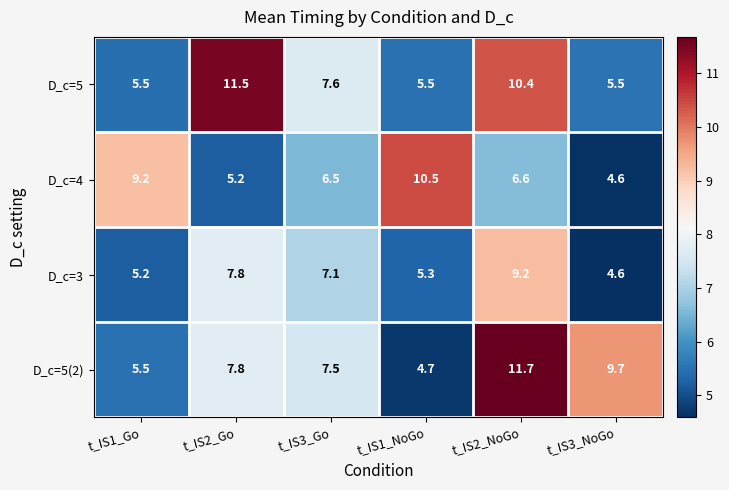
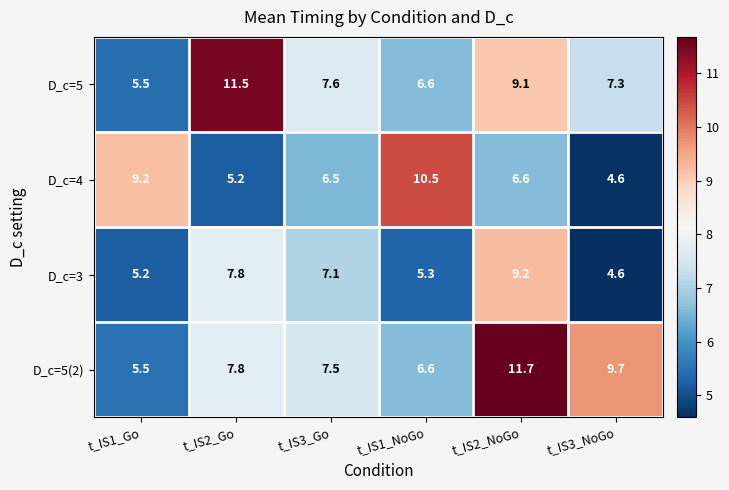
  {
    "D_c=5": {
      "t_IS1_Go": 5.5,
      "t_IS2_Go": 11.5,
      "t_IS3_Go": 7.6,
-     "t_IS1_NoGo": 5.5,
-     "t_IS2_NoGo": 10.4,
-     "t_IS3_NoGo": 5.5
+     "t_IS1_NoGo": 6.6,
+     "t_IS2_NoGo": 9.1,
+     "t_IS3_NoGo": 7.3
    },
    "D_c=4": {
      "t_IS1_Go": 9.2,
      "t_IS2_Go": 5.2,
      "t_IS3_Go": 6.5,
      "t_IS1_NoGo": 10.5,
      "t_IS2_NoGo": 6.6,
      "t_IS3_NoGo": 4.6
    },
    "D_c=3": {
      "t_IS1_Go": 5.2,
      "t_IS2_Go": 7.8,
      "t_IS3_Go": 7.1,
      "t_IS1_NoGo": 5.3,
      "t_IS2_NoGo": 9.2,
      "t_IS3_NoGo": 4.6
    },
    "D_c=5(2)": {
      "t_IS1_Go": 5.5,
      "t_IS2_Go": 7.8,
      "t_IS3_Go": 7.5,
-     "t_IS1_NoGo": 4.7,
+     "t_IS1_NoGo": 6.6,
      "t_IS2_NoGo": 11.7,
      "t_IS3_NoGo": 9.7
    }
  }
